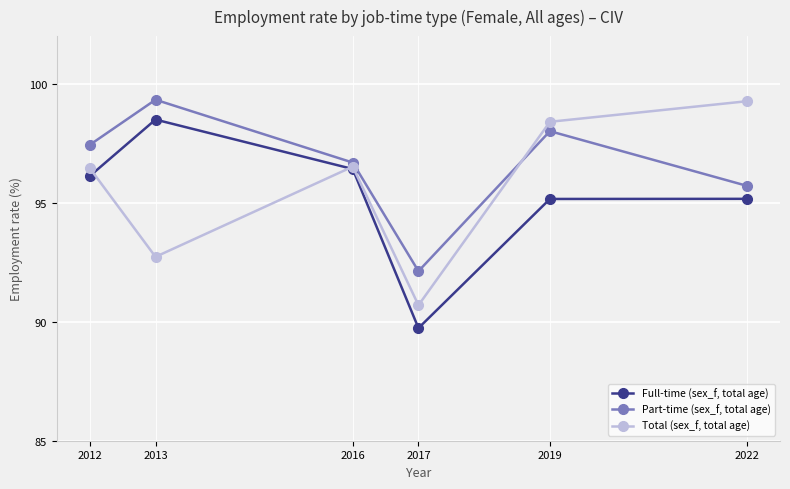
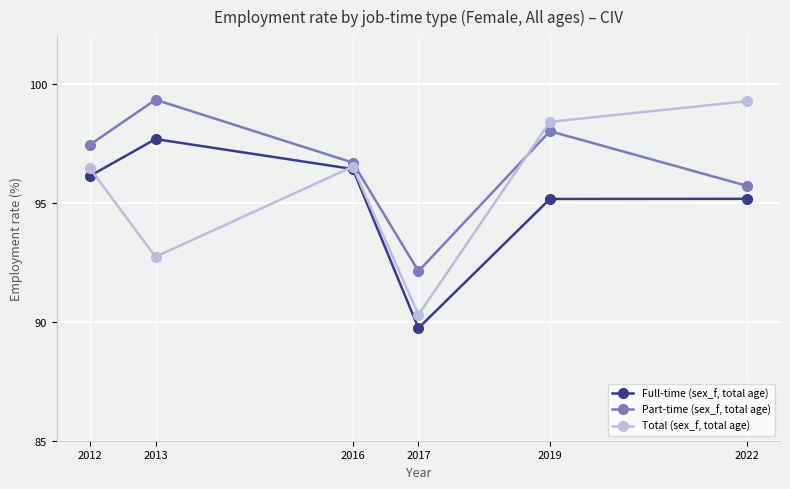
  {
    "Full-time (sex_f, total age)": {
      "2012": 96.1,
-     "2013": 98.5,
+     "2013": 97.7,
      "2017": 89.7,
      "2019": 95.2,
      "2022": 95.2
    },
    "Part-time (sex_f, total age)": {
      "2012": 97.4,
      "2013": 99.3,
      "2016": 96.7,
      "2017": 92.1,
      "2019": 98.0,
      "2022": 95.7
    },
    "Total (sex_f, total age)": {
      "2012": 96.5,
      "2013": 92.7,
-     "2017": 90.7,
+     "2017": 90.3,
      "2019": 98.4,
      "2022": 99.3
    }
  }
